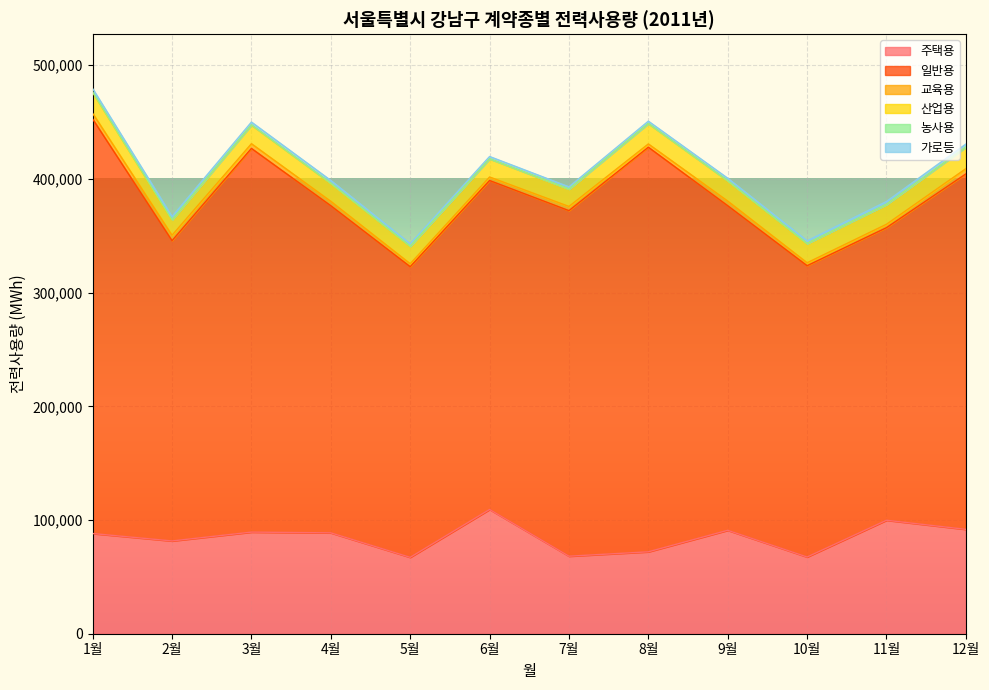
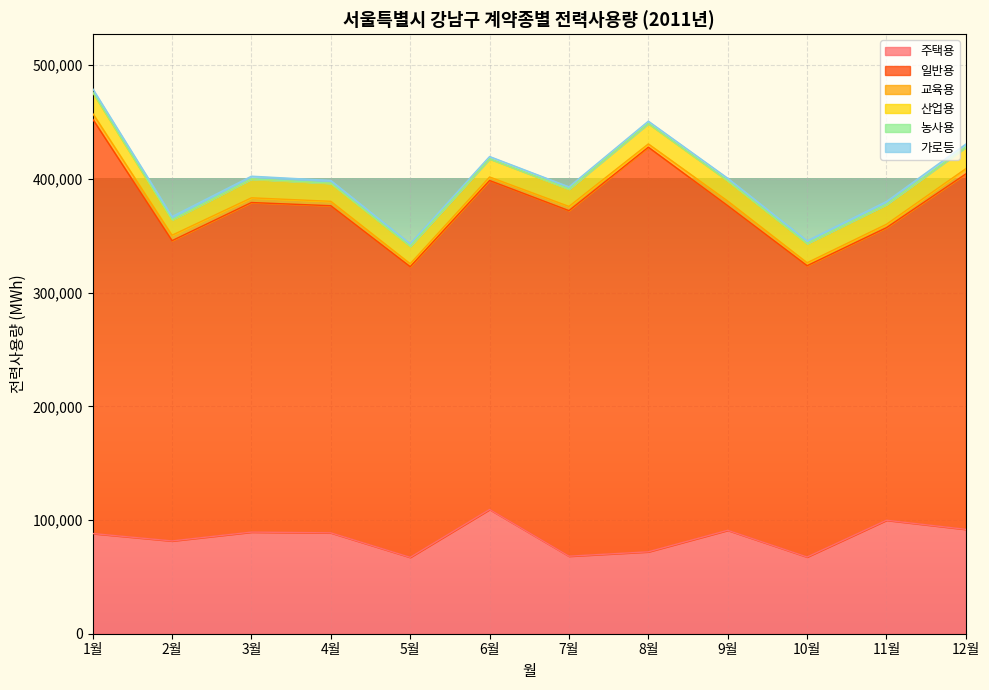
  {
    "주택용": {
      "1월": "88,000",
      "2월": "82,000",
      "3월": "89,000",
      "4월": "89,000",
      "5월": "67,000",
      "6월": "109,000",
      "7월": "68,000",
      "8월": "72,000",
      "9월": "91,000",
      "10월": "67,000",
      "11월": "100,000",
      "12월": "92,000"
    },
    "일반용": {
      "1월": "365,000",
      "2월": "264,000",
-     "3월": "337,000",
+     "3월": "290,000",
      "4월": "288,000",
      "5월": "256,000",
      "6월": "289,000",
      "7월": "304,000",
      "8월": "356,000",
      "9월": "285,000",
      "10월": "256,000",
      "11월": "257,000",
      "12월": "313,000"
    },
    "가로등": {
      "1월": "3,000",
      "2월": "3,000",
      "3월": "2,000",
      "4월": "2,000",
      "10월": "2,000",
      "11월": "3,000",
      "12월": "3,000"
    }
  }
